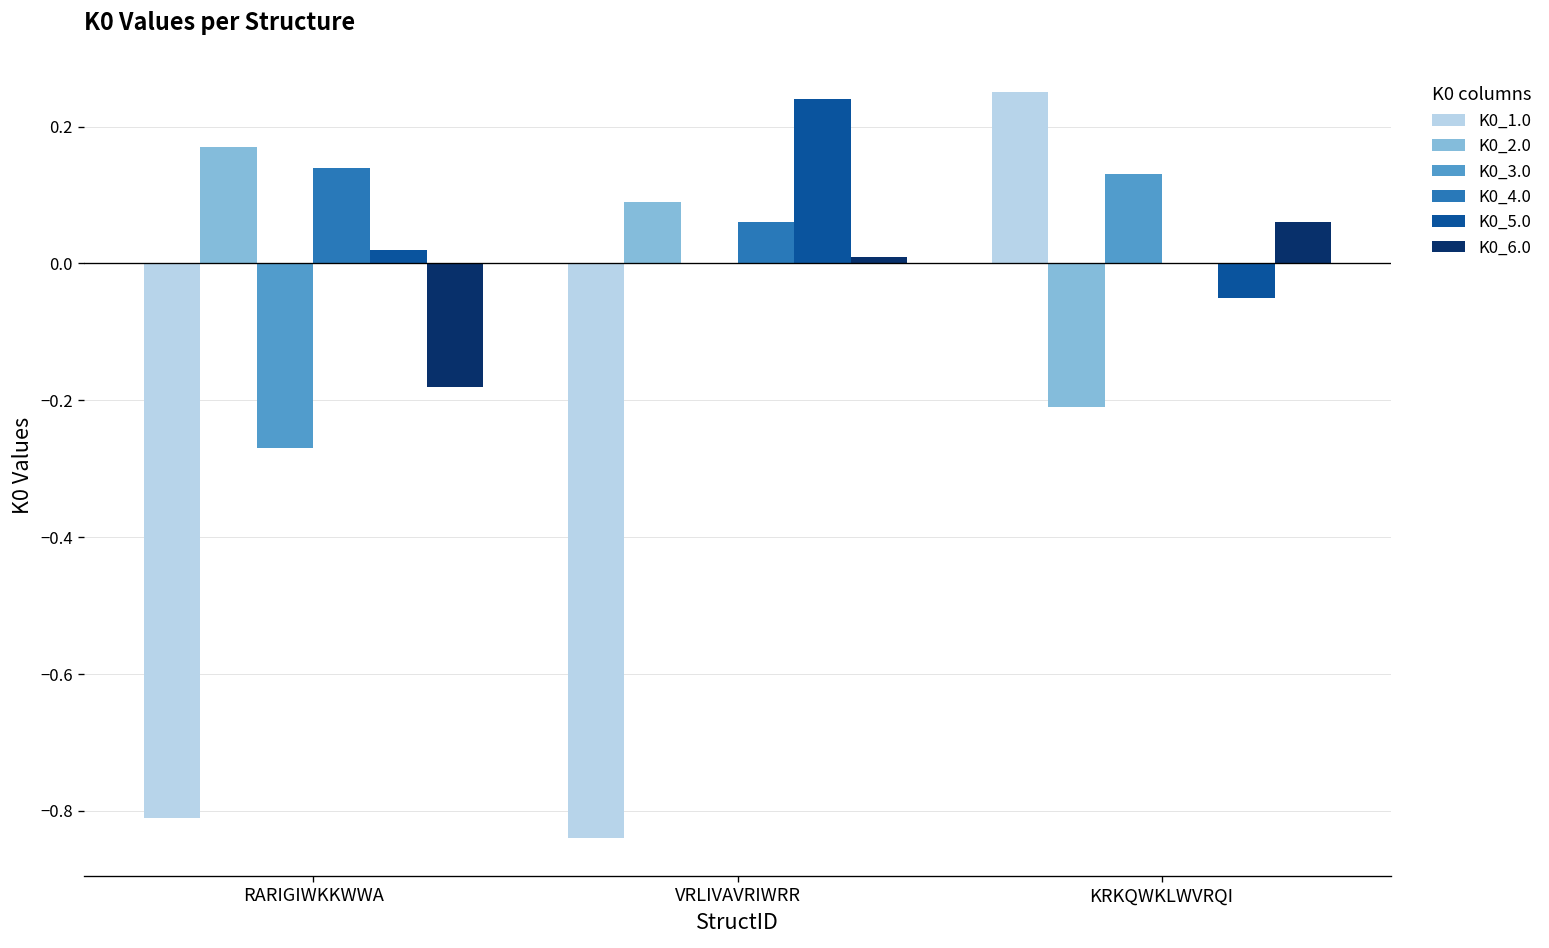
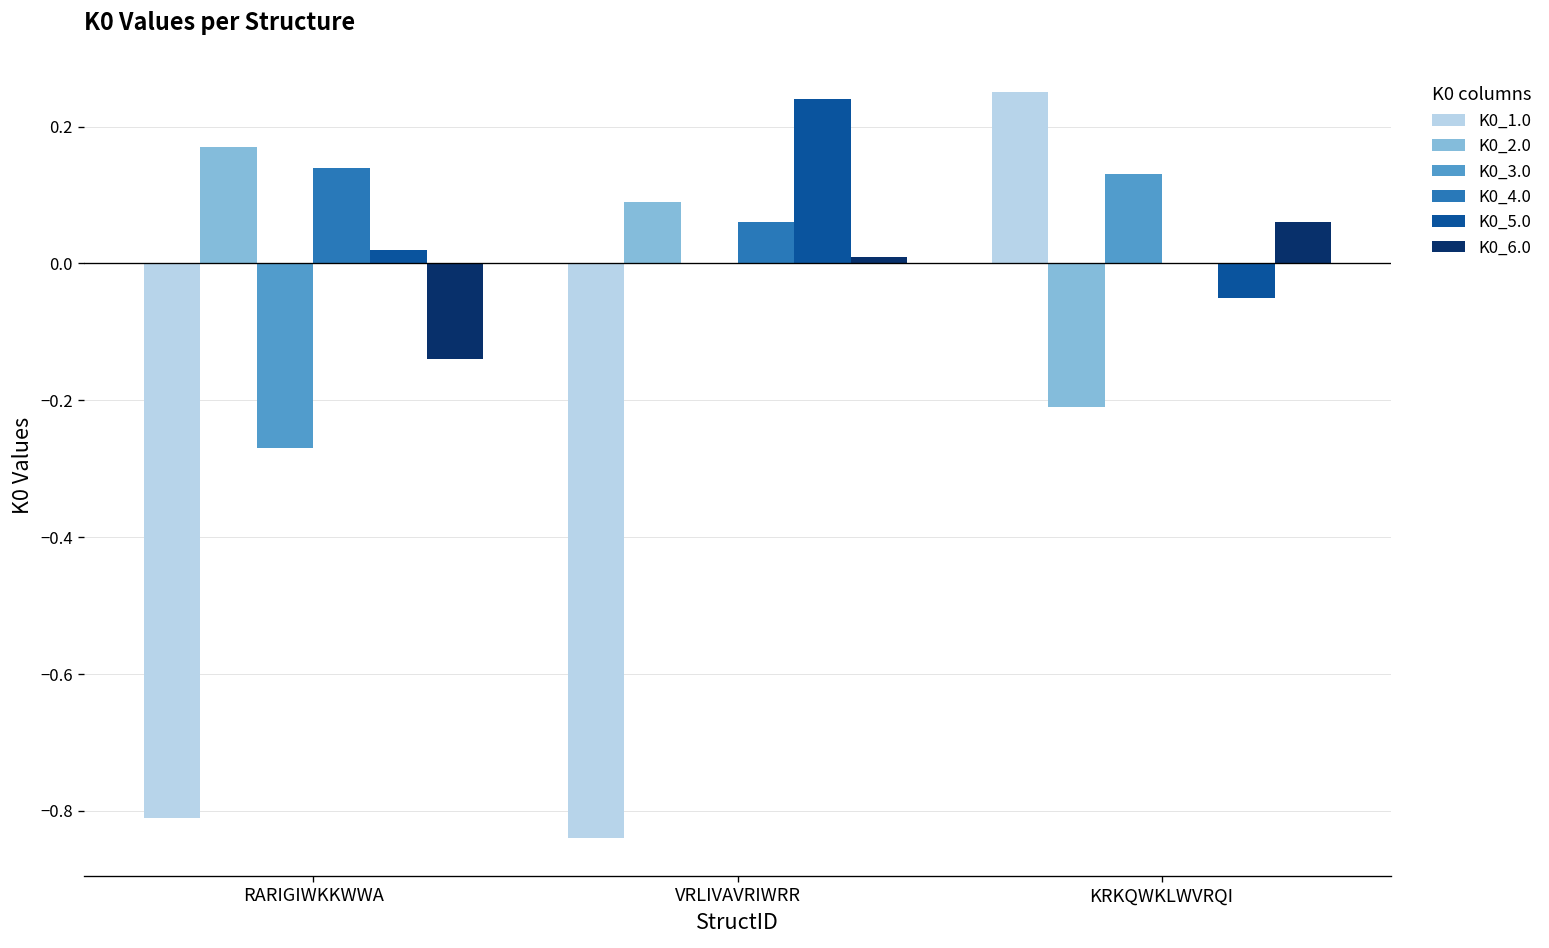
  {
    "K0_6.0": {
-     "RARIGIWKKWWA": -0.18,
+     "RARIGIWKKWWA": -0.14,
      "VRLIVAVRIWRR": 0.01,
      "KRKQWKLWVRQI": 0.06
    }
  }
